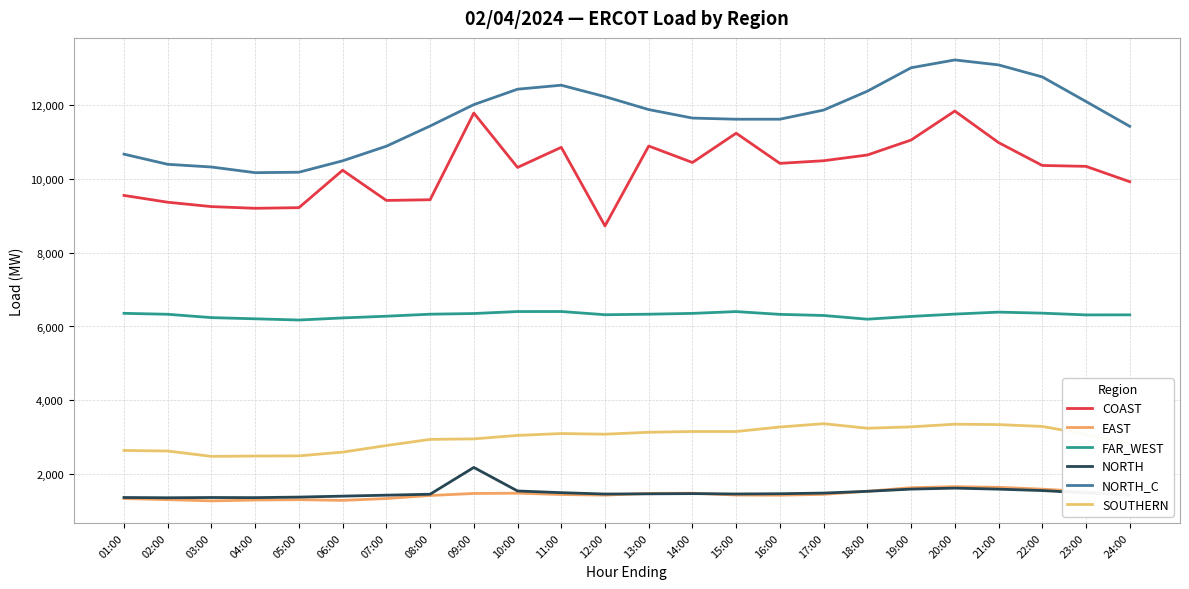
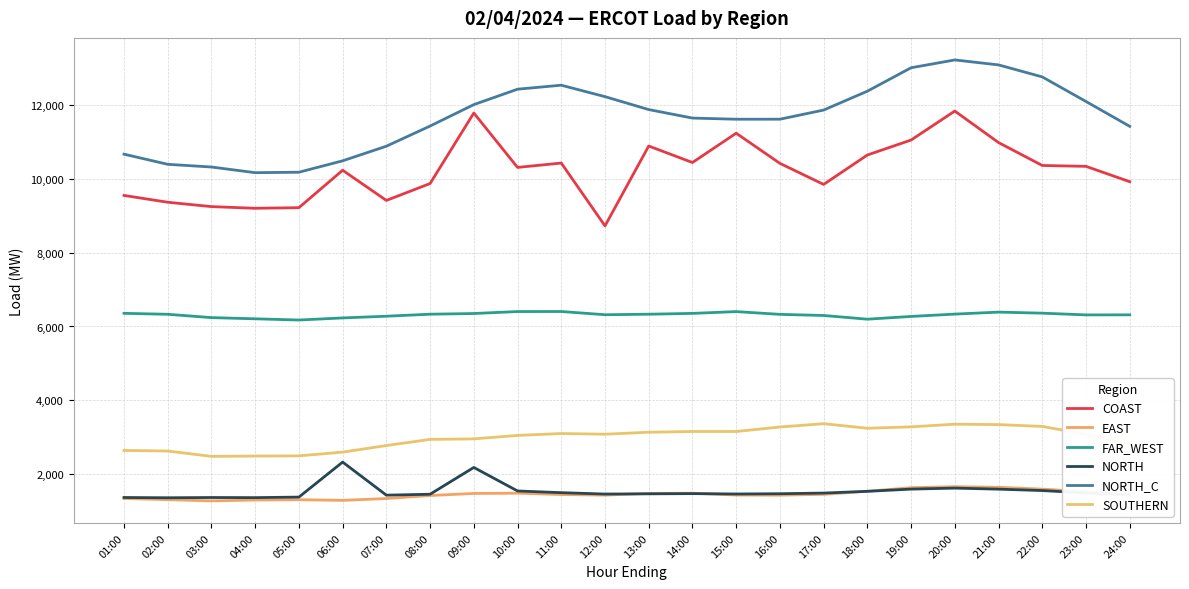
  {
    "COAST": {
      "01:00": "9,600",
      "02:00": "9,400",
      "03:00": "9,300",
      "04:00": "9,200",
      "05:00": "9,200",
      "06:00": "10,200",
      "07:00": "9,400",
-     "08:00": "9,400",
+     "08:00": "9,900",
      "09:00": "11,800",
      "10:00": "10,300",
-     "11:00": "10,900",
+     "11:00": "10,400",
      "12:00": "8,700",
      "13:00": "10,900",
      "14:00": "10,400",
      "15:00": "11,200",
      "16:00": "10,400",
-     "17:00": "10,500",
+     "17:00": "9,900",
      "18:00": "10,700",
      "19:00": "11,100",
      "20:00": "11,800",
      "21:00": "11,000",
      "22:00": "10,400",
      "23:00": "10,300",
      "24:00": "9,900"
    },
    "NORTH": {
      "03:00": "1,400",
      "05:00": "1,400",
-     "06:00": "1,400",
+     "06:00": "2,300",
      "07:00": "1,400",
      "09:00": "2,200"
    }
  }
